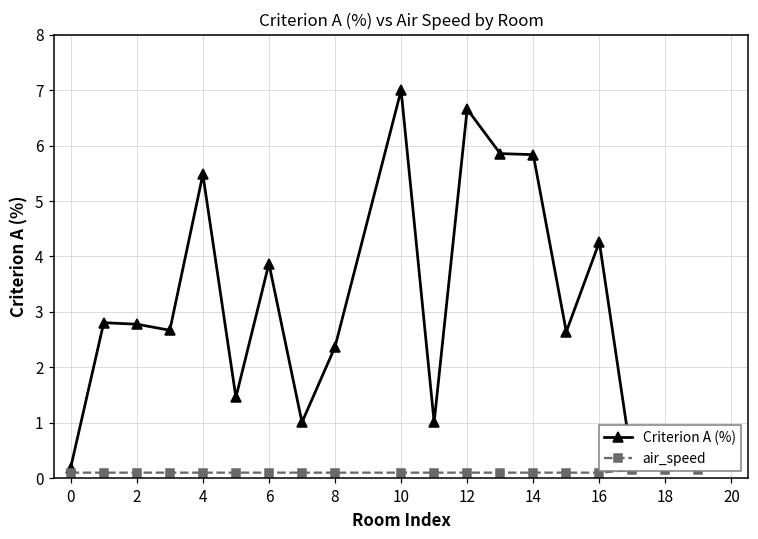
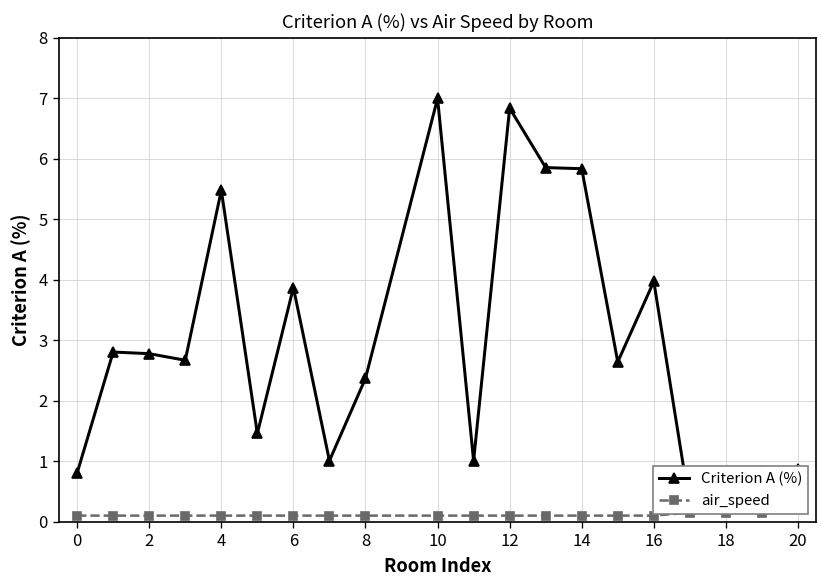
  {
    "Criterion A (%)": {
-     "0": 0.2,
+     "0": 0.8,
      "2": 2.8,
      "4": 5.5,
      "6": 3.9,
      "8": 2.4,
      "10": 7.0,
-     "12": 6.7,
+     "12": 6.8,
      "14": 5.8,
-     "16": 4.3
+     "16": 4.0
    },
    "air_speed": {
      "0": 0.1,
      "2": 0.1,
      "4": 0.1,
      "6": 0.1,
      "8": 0.1,
      "10": 0.1,
      "12": 0.1,
      "14": 0.1,
      "16": 0.1
    }
  }
